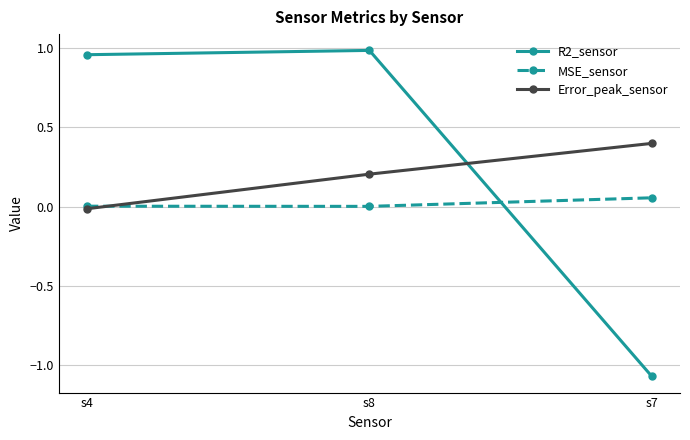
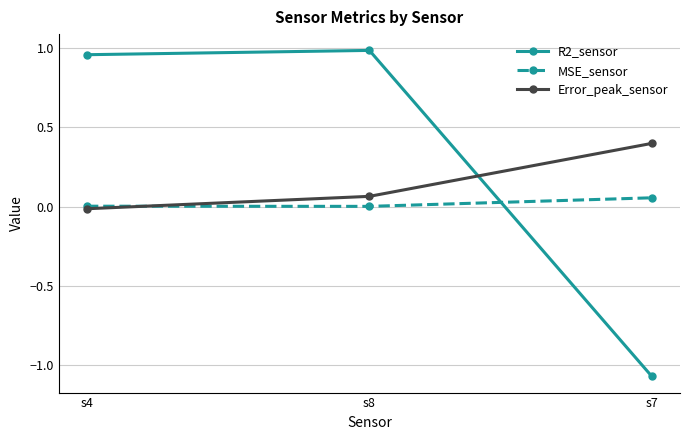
  {
    "Error_peak_sensor": {
-     "s8": 0.20,
+     "s8": 0.06,
      "s7": 0.40
    }
  }
